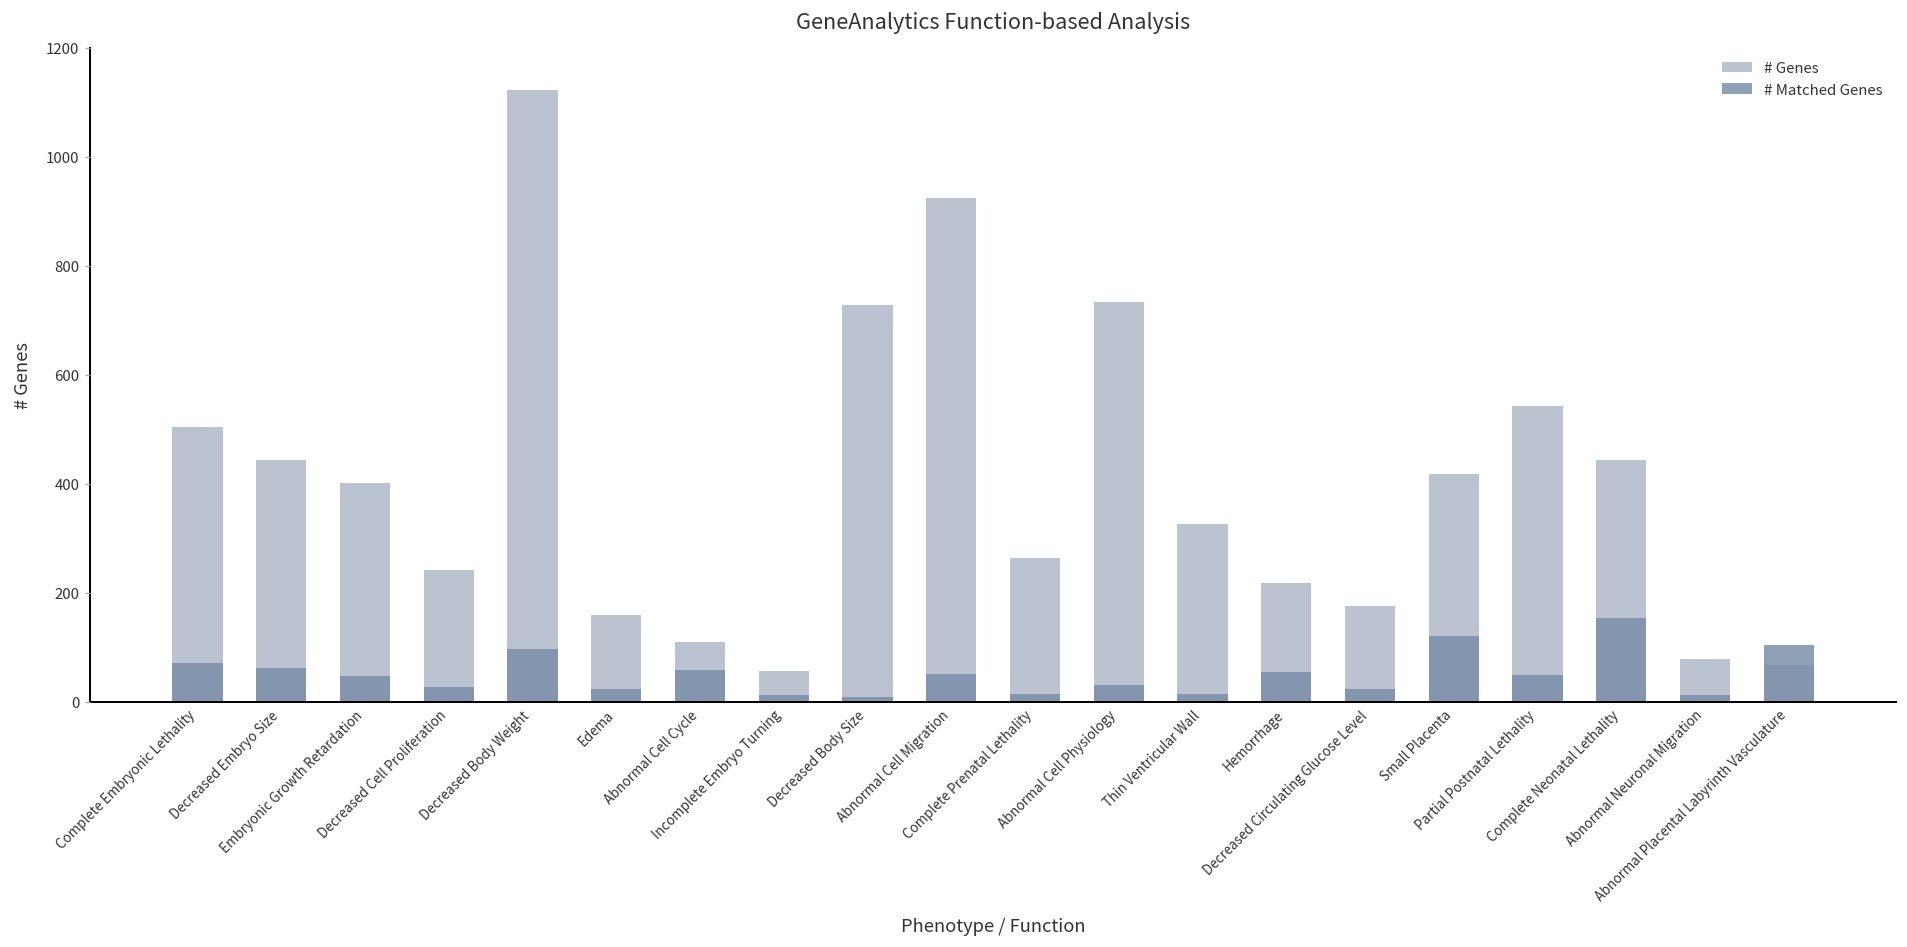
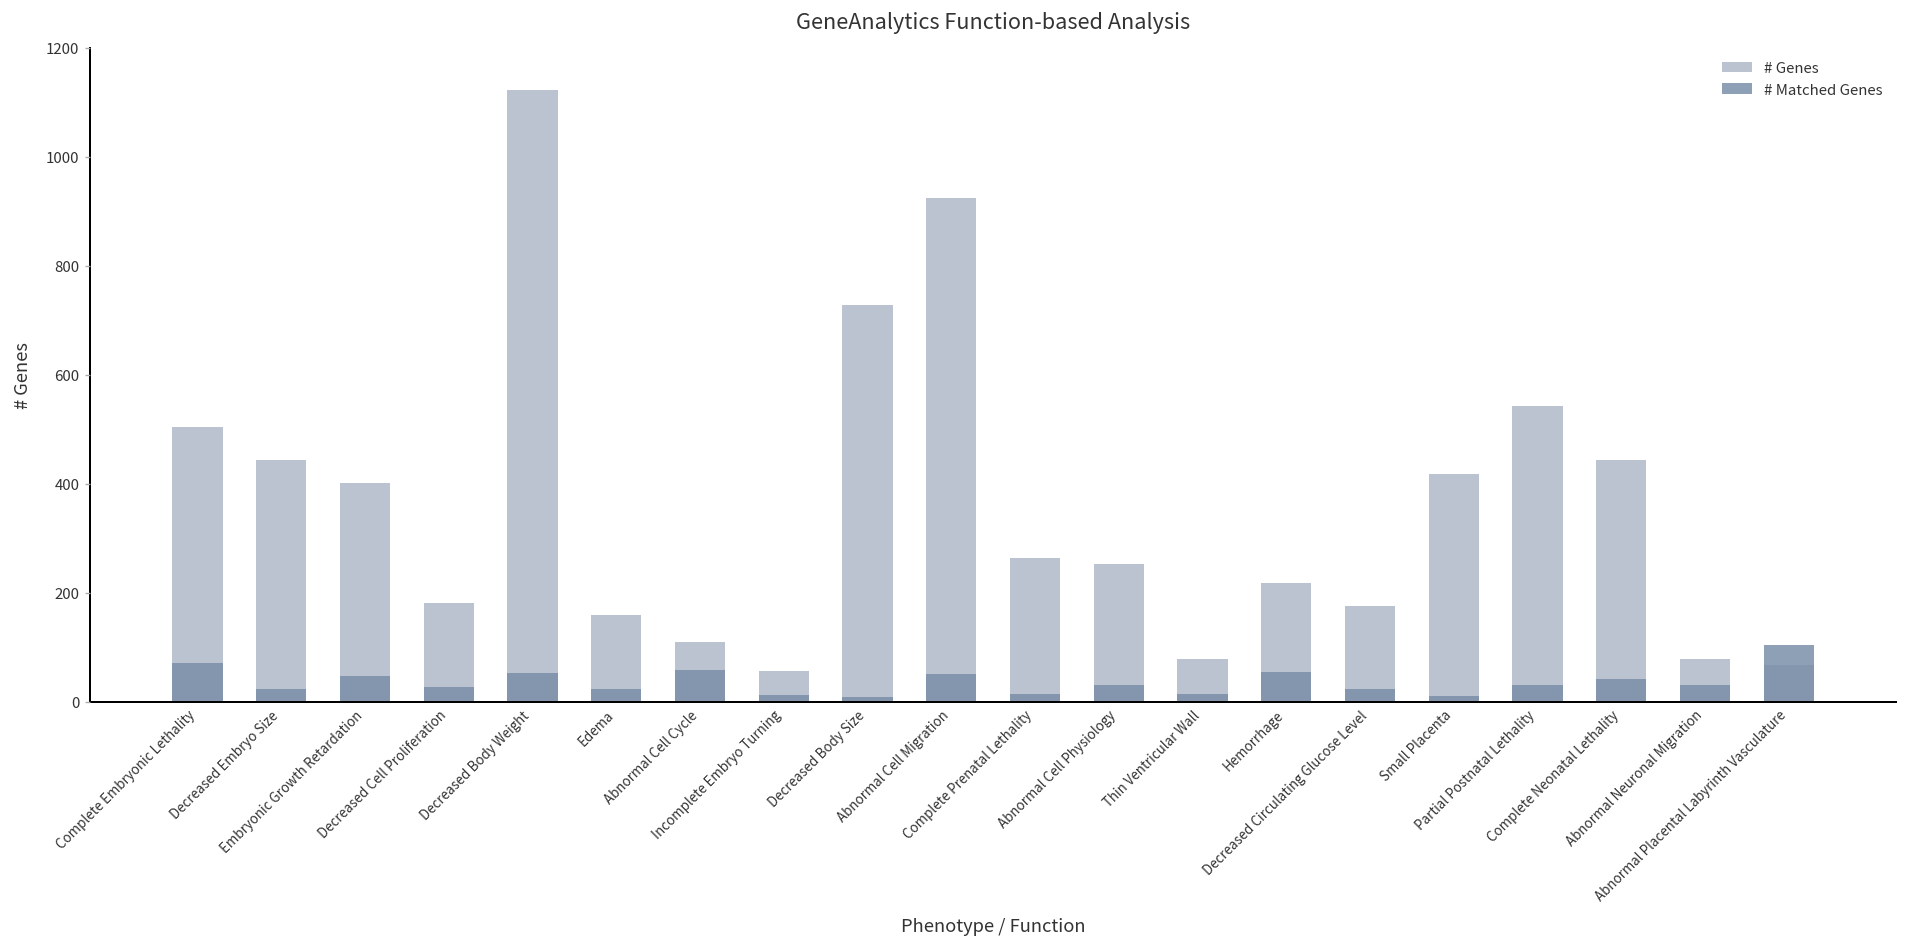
  {
    "# Genes": {
      "Complete Embryonic Lethality": 510,
      "Decreased Embryo Size": 440,
      "Embryonic Growth Retardation": 400,
-     "Decreased Cell Proliferation": 240,
+     "Decreased Cell Proliferation": 180,
      "Decreased Body Weight": 1120,
      "Edema": 160,
      "Abnormal Cell Cycle": 110,
      "Incomplete Embryo Turning": 60,
      "Decreased Body Size": 730,
      "Abnormal Cell Migration": 920,
      "Complete Prenatal Lethality": 260,
-     "Abnormal Cell Physiology": 730,
-     "Thin Ventricular Wall": 330,
+     "Abnormal Cell Physiology": 250,
+     "Thin Ventricular Wall": 80,
      "Hemorrhage": 220,
      "Decreased Circulating Glucose Level": 180,
      "Small Placenta": 420,
      "Partial Postnatal Lethality": 540,
      "Complete Neonatal Lethality": 440,
      "Abnormal Neuronal Migration": 80
    },
    "# Matched Genes": {
-     "Decreased Embryo Size": 60,
-     "Decreased Body Weight": 100,
-     "Small Placenta": 120,
-     "Partial Postnatal Lethality": 50,
-     "Complete Neonatal Lethality": 150,
-     "Abnormal Neuronal Migration": 10,
+     "Decreased Embryo Size": 20,
+     "Decreased Body Weight": 50,
+     "Small Placenta": 10,
+     "Partial Postnatal Lethality": 30,
+     "Complete Neonatal Lethality": 40,
+     "Abnormal Neuronal Migration": 30,
      "Abnormal Placental Labyrinth Vasculature": 110
    }
  }
